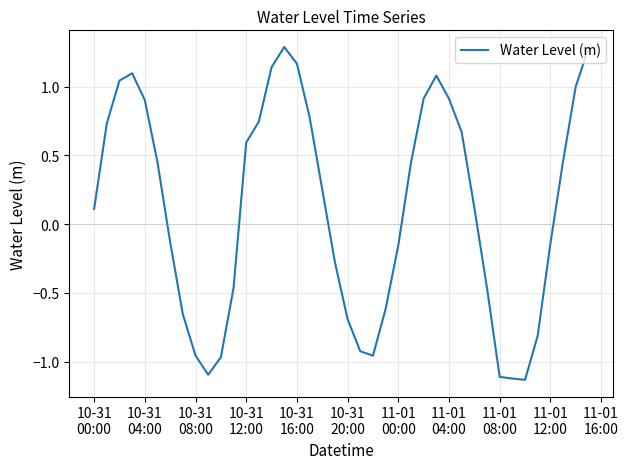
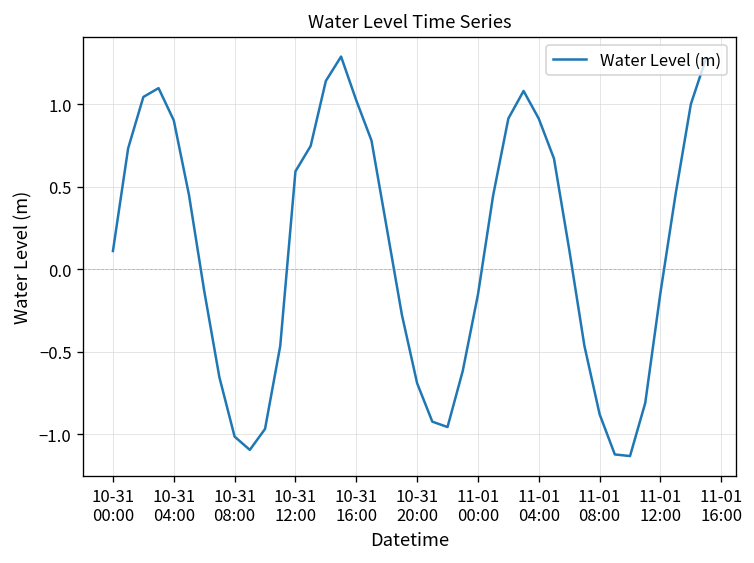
  {
    "10-31 00:00": 0.11,
    "10-31 04:00": 0.90,
-   "10-31 08:00": -0.96,
+   "10-31 08:00": -1.01,
    "10-31 12:00": 0.59,
-   "10-31 16:00": 1.17,
+   "10-31 16:00": 1.02,
    "10-31 20:00": -0.69,
    "11-01 00:00": -0.15,
    "11-01 04:00": 0.91,
-   "11-01 08:00": -1.11,
+   "11-01 08:00": -0.88,
    "11-01 12:00": -0.14
  }
